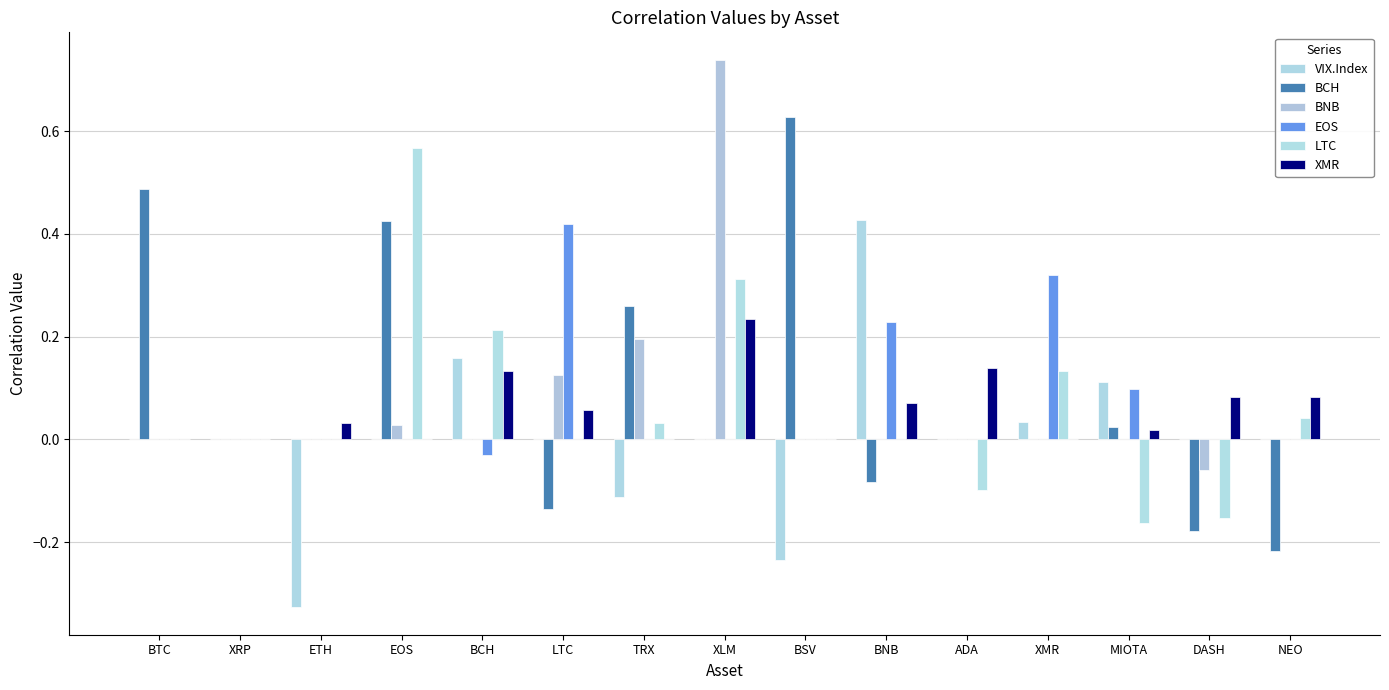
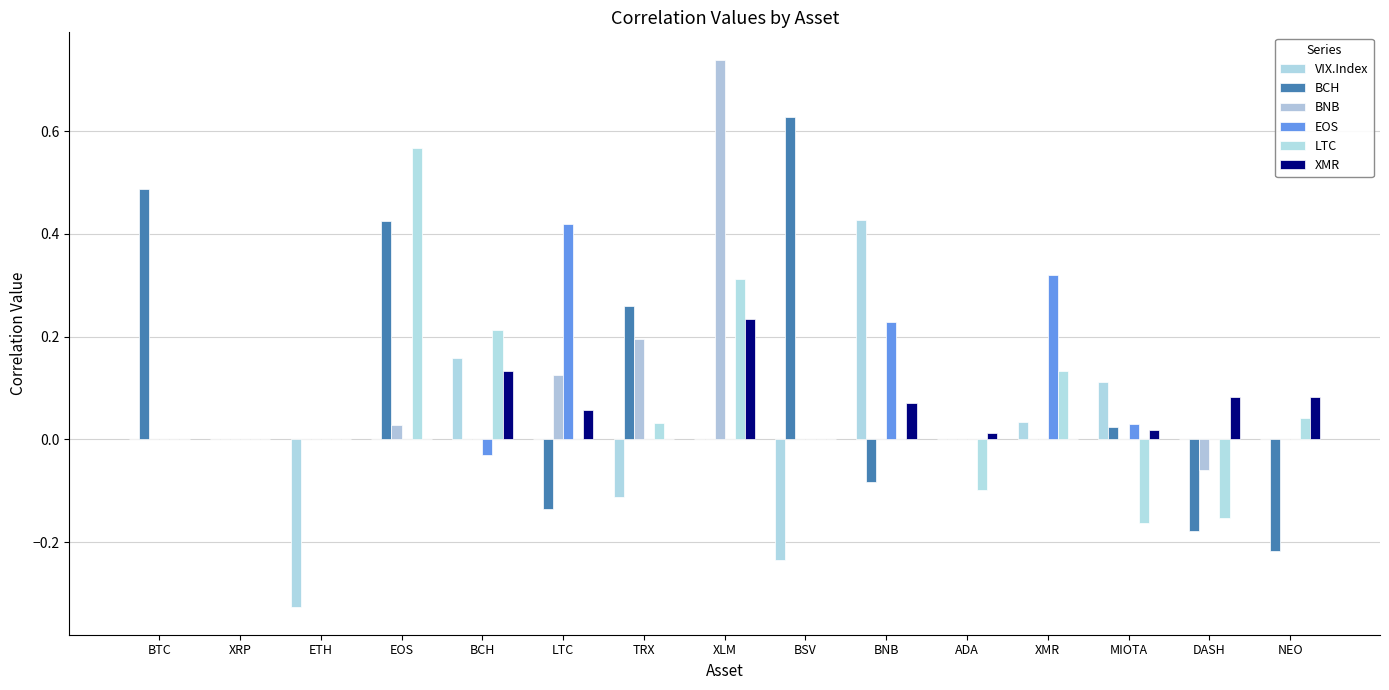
  {
    "BCH": {
      "BTC": 0.49,
      "ETH": 0.00,
      "EOS": 0.42,
      "BCH": 0.00,
      "LTC": -0.14,
      "TRX": 0.26,
      "XLM": 0.00,
      "BSV": 0.63,
      "BNB": -0.08,
      "ADA": 0.00,
      "XMR": 0.00,
      "MIOTA": 0.02,
      "DASH": -0.18,
      "NEO": -0.22
    },
    "EOS": {
      "BTC": 0.00,
      "XRP": 0.00,
      "ETH": 0.00,
      "EOS": 0.00,
      "BCH": -0.03,
      "LTC": 0.42,
      "TRX": 0.00,
      "XLM": 0.00,
      "BSV": 0.00,
      "BNB": 0.23,
      "XMR": 0.32,
-     "MIOTA": 0.10,
+     "MIOTA": 0.03,
      "DASH": 0.00,
      "NEO": 0.00
    },
    "XMR": {
      "BTC": 0.00,
      "XRP": 0.00,
-     "ETH": 0.03,
+     "ETH": 0.00,
      "EOS": 0.00,
      "BCH": 0.13,
      "LTC": 0.06,
      "TRX": 0.00,
      "XLM": 0.24,
      "BSV": 0.00,
      "BNB": 0.07,
-     "ADA": 0.14,
+     "ADA": 0.01,
      "XMR": 0.00,
      "MIOTA": 0.02,
      "DASH": 0.08,
      "NEO": 0.08
    }
  }
